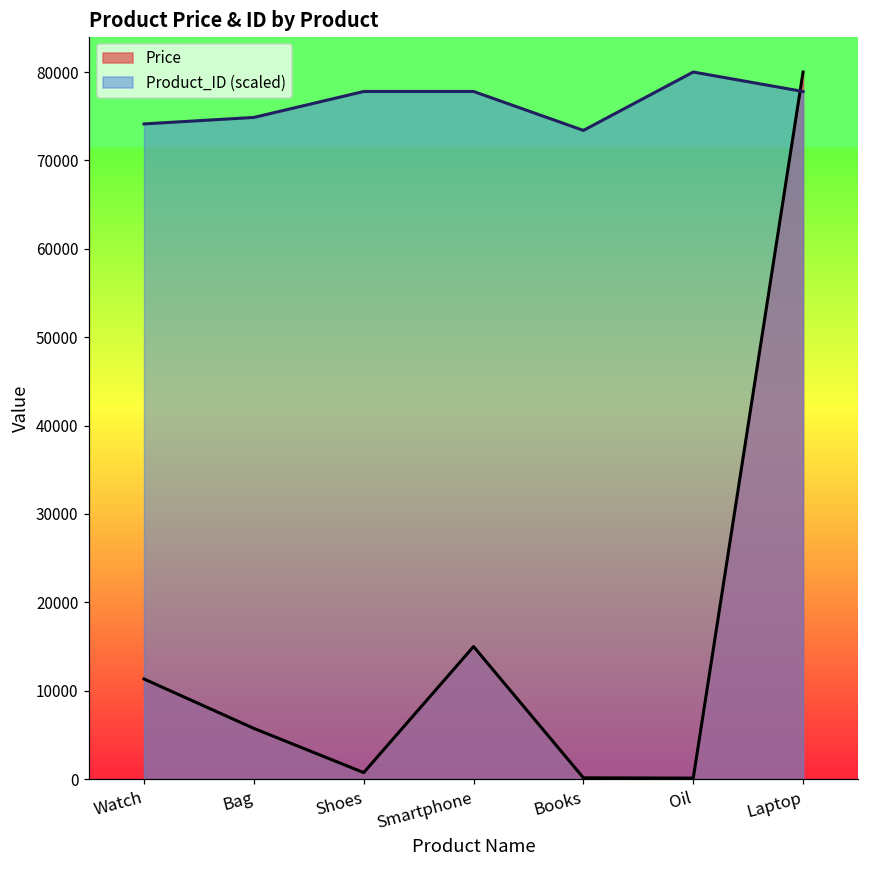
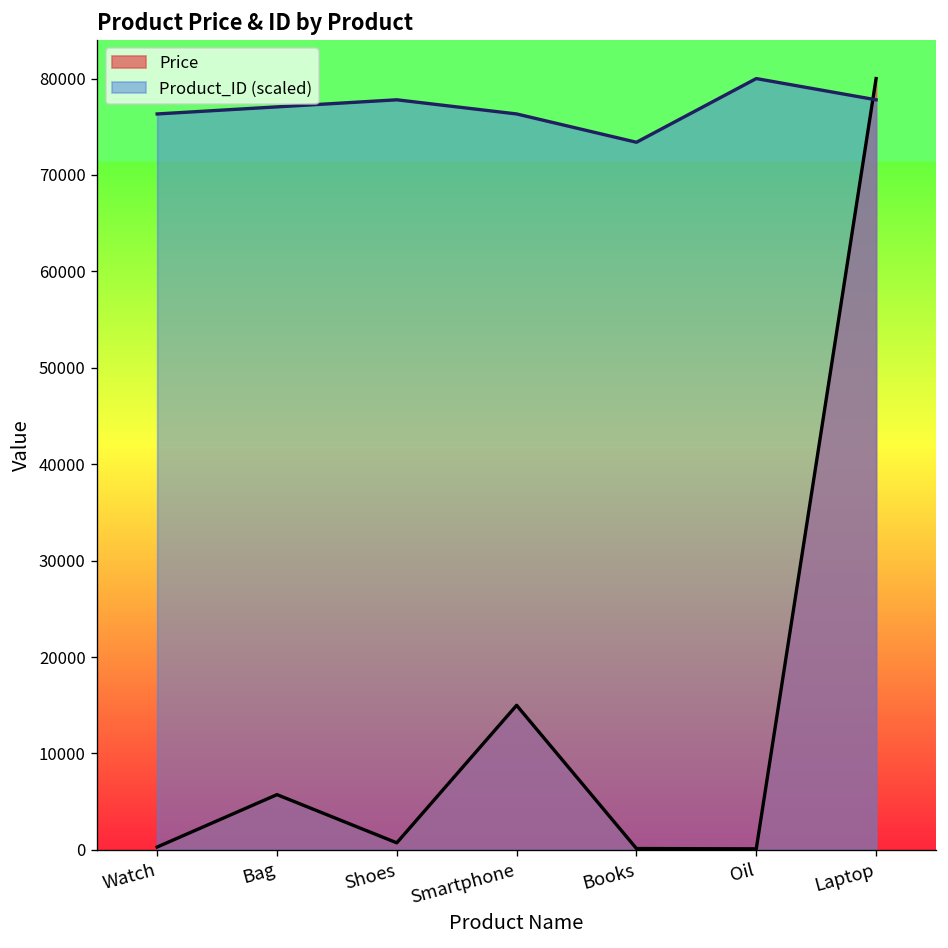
  {
    "Price": {
-     "Watch": 11000,
+     "Watch": 0,
      "Bag": 6000,
      "Shoes": 1000,
      "Smartphone": 15000,
      "Books": 0,
      "Oil": 0,
      "Laptop": 80000
    },
    "Product_ID (scaled)": {
-     "Watch": 74000,
-     "Bag": 75000,
+     "Watch": 76000,
+     "Bag": 77000,
      "Shoes": 78000,
-     "Smartphone": 78000,
+     "Smartphone": 76000,
      "Books": 73000,
      "Oil": 80000,
      "Laptop": 78000
    }
  }
